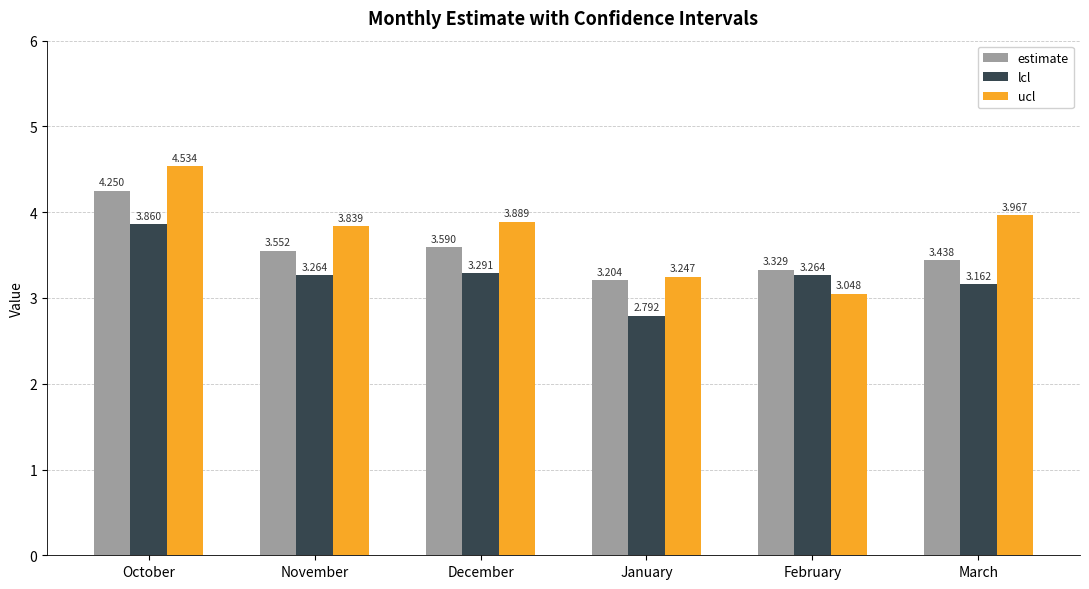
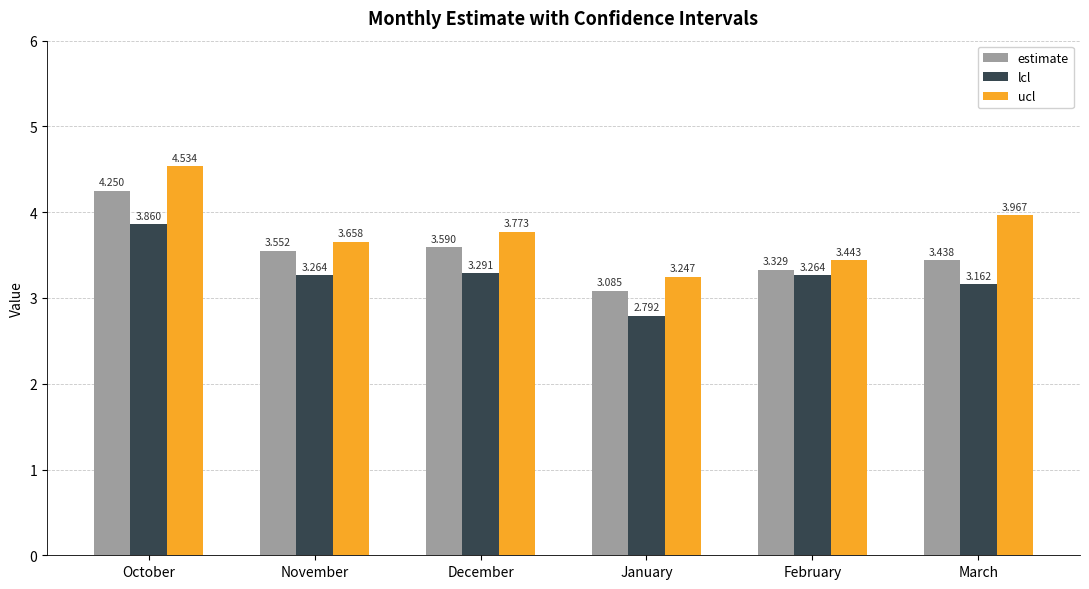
  {
    "estimate": {
      "October": 4.250,
      "November": 3.552,
      "December": 3.590,
-     "January": 3.204,
+     "January": 3.085,
      "February": 3.329,
      "March": 3.438
    },
    "lcl": {
      "October": 3.860,
      "November": 3.264,
      "December": 3.291,
      "January": 2.792,
      "February": 3.264,
      "March": 3.162
    },
    "ucl": {
      "October": 4.534,
-     "November": 3.839,
-     "December": 3.889,
+     "November": 3.658,
+     "December": 3.773,
      "January": 3.247,
-     "February": 3.048,
+     "February": 3.443,
      "March": 3.967
    }
  }
